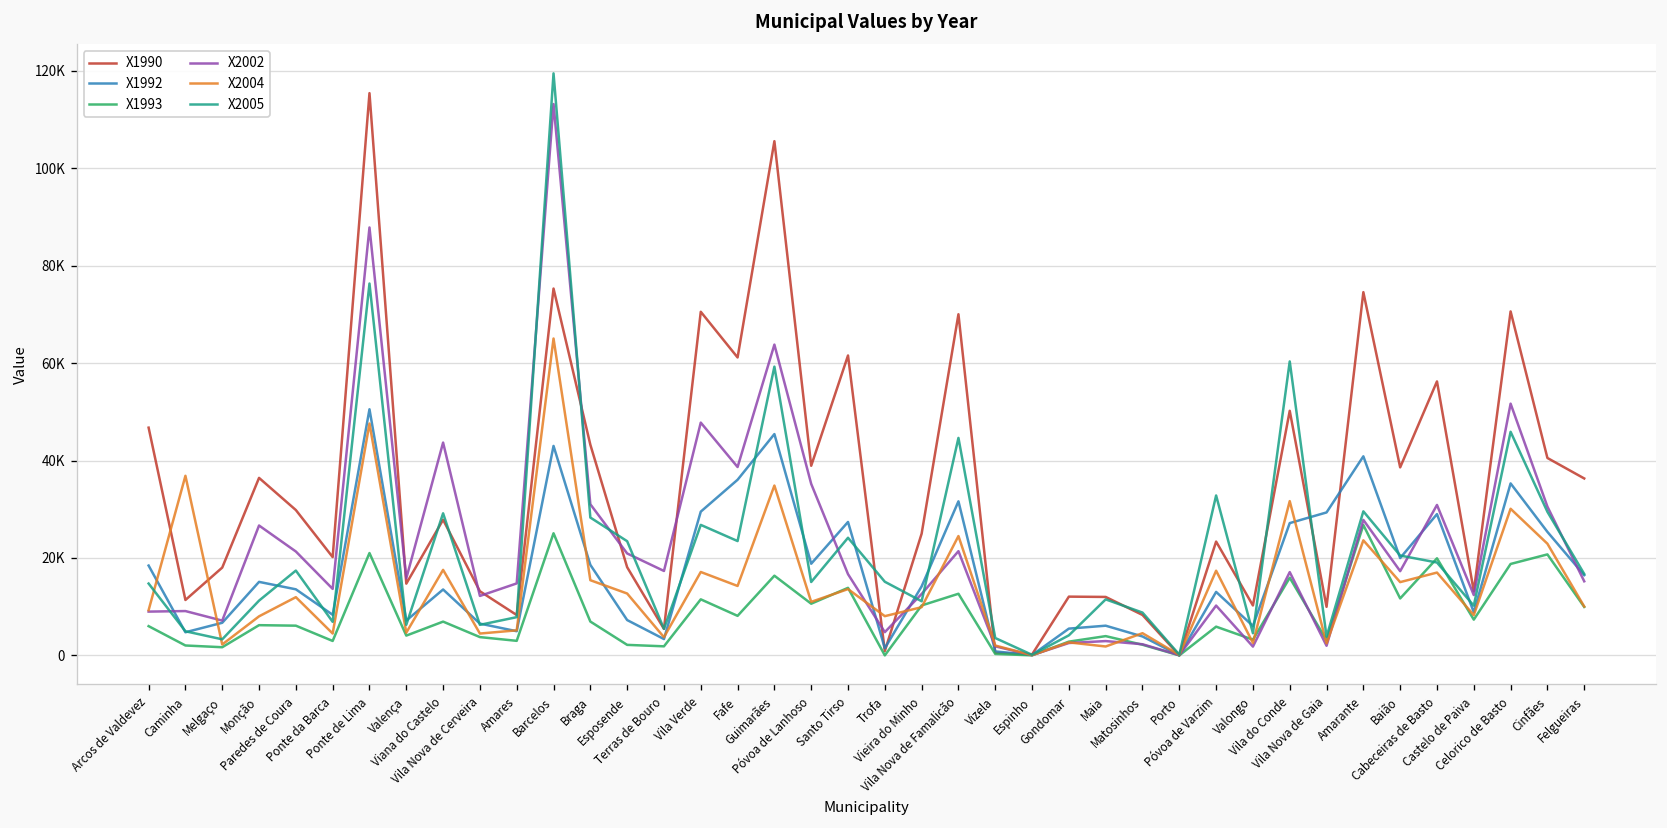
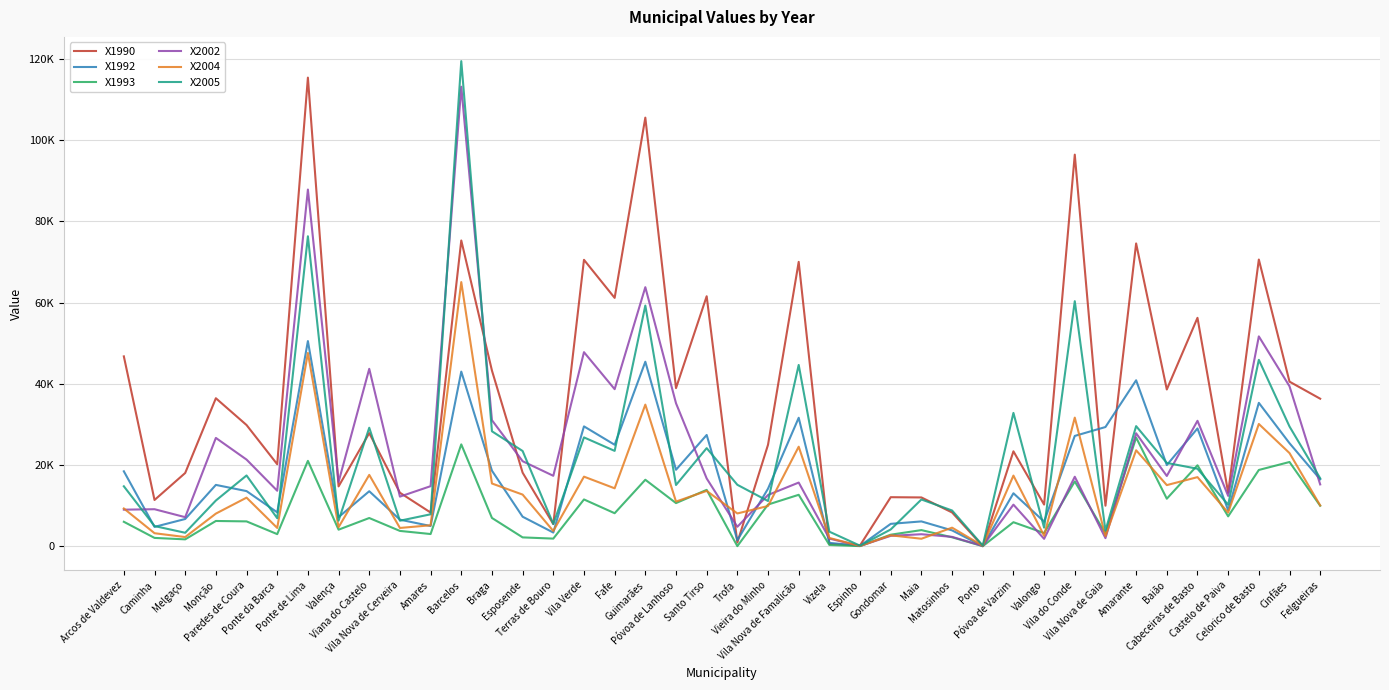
  {
    "X1990": {
      "Arcos de Valdevez": 47000,
      "Caminha": 11000,
      "Melgaço": 18000,
      "Monção": 36000,
      "Paredes de Coura": 30000,
      "Ponte da Barca": 20000,
      "Ponte de Lima": 115000,
      "Valença": 15000,
      "Viana do Castelo": 28000,
      "Vila Nova de Cerveira": 13000,
      "Barcelos": 75000,
      "Braga": 43000,
      "Esposende": 18000,
      "Vila Verde": 71000,
      "Fafe": 61000,
      "Guimarães": 106000,
      "Póvoa de Lanhoso": 39000,
      "Santo Tirso": 62000,
      "Vieira do Minho": 25000,
      "Vila Nova de Famalicão": 70000,
      "Gondomar": 12000,
      "Póvoa de Varzim": 23000,
      "Valongo": 10000,
-     "Vila do Conde": 50000,
+     "Vila do Conde": 96000,
      "Vila Nova de Gaia": 10000,
      "Amarante": 75000,
      "Baião": 39000,
      "Cabeceiras de Basto": 56000,
      "Castelo de Paiva": 13000,
      "Celorico de Basto": 71000,
      "Cinfães": 41000,
      "Felgueiras": 36000
    },
    "X1992": {
      "Arcos de Valdevez": 18000,
      "Monção": 15000,
      "Paredes de Coura": 14000,
      "Ponte da Barca": 8000,
      "Ponte de Lima": 51000,
      "Valença": 7000,
      "Viana do Castelo": 14000,
      "Barcelos": 43000,
      "Braga": 19000,
      "Esposende": 7000,
      "Vila Verde": 30000,
-     "Fafe": 36000,
+     "Fafe": 25000,
      "Guimarães": 45000,
      "Póvoa de Lanhoso": 19000,
      "Santo Tirso": 27000,
      "Vieira do Minho": 14000,
      "Vila Nova de Famalicão": 32000,
      "Gondomar": 5000,
      "Maia": 6000,
      "Matosinhos": 4000,
      "Póvoa de Varzim": 13000,
      "Valongo": 6000,
      "Vila do Conde": 27000,
      "Vila Nova de Gaia": 29000,
      "Amarante": 41000,
      "Cabeceiras de Basto": 29000,
      "Celorico de Basto": 35000,
      "Cinfães": 25000
    },
    "X2002": {
      "Caminha": 9000,
      "Monção": 27000,
      "Paredes de Coura": 21000,
      "Ponte da Barca": 14000,
      "Ponte de Lima": 88000,
      "Valença": 16000,
      "Viana do Castelo": 44000,
      "Vila Nova de Cerveira": 12000,
      "Amares": 15000,
      "Barcelos": 113000,
      "Braga": 31000,
      "Esposende": 21000,
      "Terras de Bouro": 17000,
      "Vila Verde": 48000,
      "Fafe": 39000,
      "Guimarães": 64000,
      "Póvoa de Lanhoso": 35000,
      "Santo Tirso": 17000,
      "Trofa": 5000,
      "Vieira do Minho": 13000,
-     "Vila Nova de Famalicão": 21000,
+     "Vila Nova de Famalicão": 16000,
      "Maia": 3000,
      "Póvoa de Varzim": 10000,
      "Valongo": 2000,
      "Vila do Conde": 17000,
      "Amarante": 28000,
      "Baião": 17000,
      "Cabeceiras de Basto": 31000,
      "Castelo de Paiva": 12000,
      "Celorico de Basto": 52000,
-     "Cinfães": 31000,
+     "Cinfães": 39000,
      "Felgueiras": 15000
    },
    "X2004": {
-     "Caminha": 37000,
+     "Caminha": 3000,
      "Monção": 8000,
      "Paredes de Coura": 12000,
      "Ponte da Barca": 4000,
      "Ponte de Lima": 48000,
      "Viana do Castelo": 18000,
      "Vila Nova de Cerveira": 4000,
      "Barcelos": 65000,
      "Braga": 15000,
      "Esposende": 13000,
      "Vila Verde": 17000,
      "Fafe": 14000,
      "Guimarães": 35000,
      "Trofa": 8000,
      "Vila Nova de Famalicão": 25000,
      "Maia": 2000,
      "Matosinhos": 5000,
      "Póvoa de Varzim": 17000,
      "Valongo": 3000,
      "Vila do Conde": 32000,
      "Amarante": 24000,
      "Baião": 15000,
      "Cabeceiras de Basto": 17000,
      "Celorico de Basto": 30000,
      "Cinfães": 23000
    }
  }
